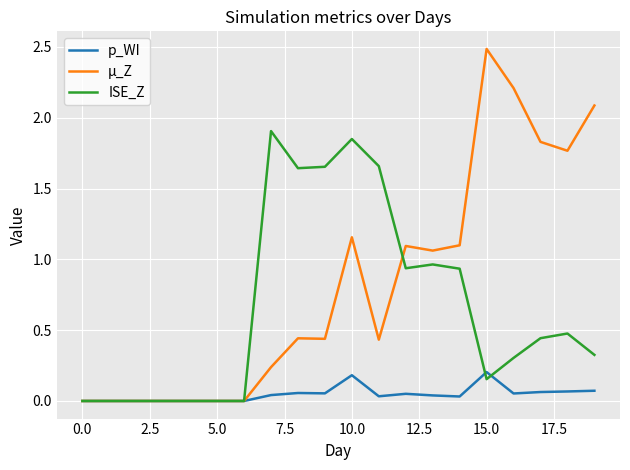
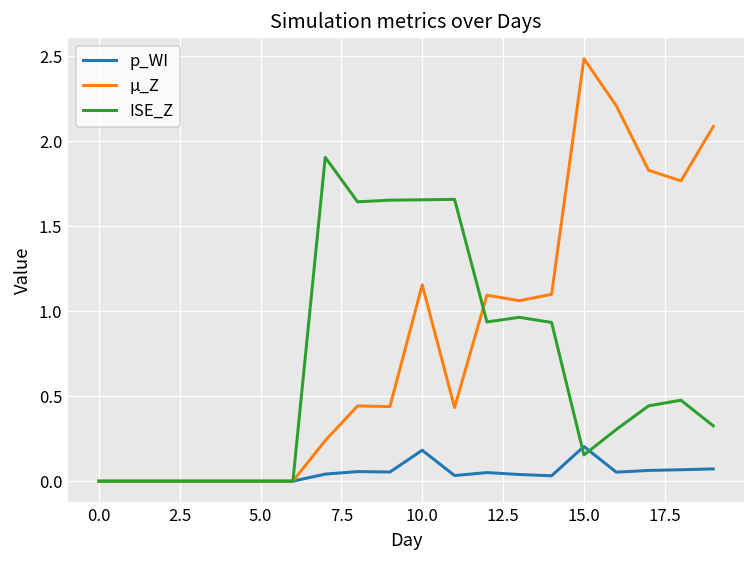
  {
    "p_WI": {
      "10.0": 0.18,
      "15.0": 0.20
    },
    "µ_Z": {
      "10.0": 1.16,
      "15.0": 2.49
    },
    "ISE_Z": {
-     "10.0": 1.85,
+     "10.0": 1.66,
      "15.0": 0.15
    }
  }
